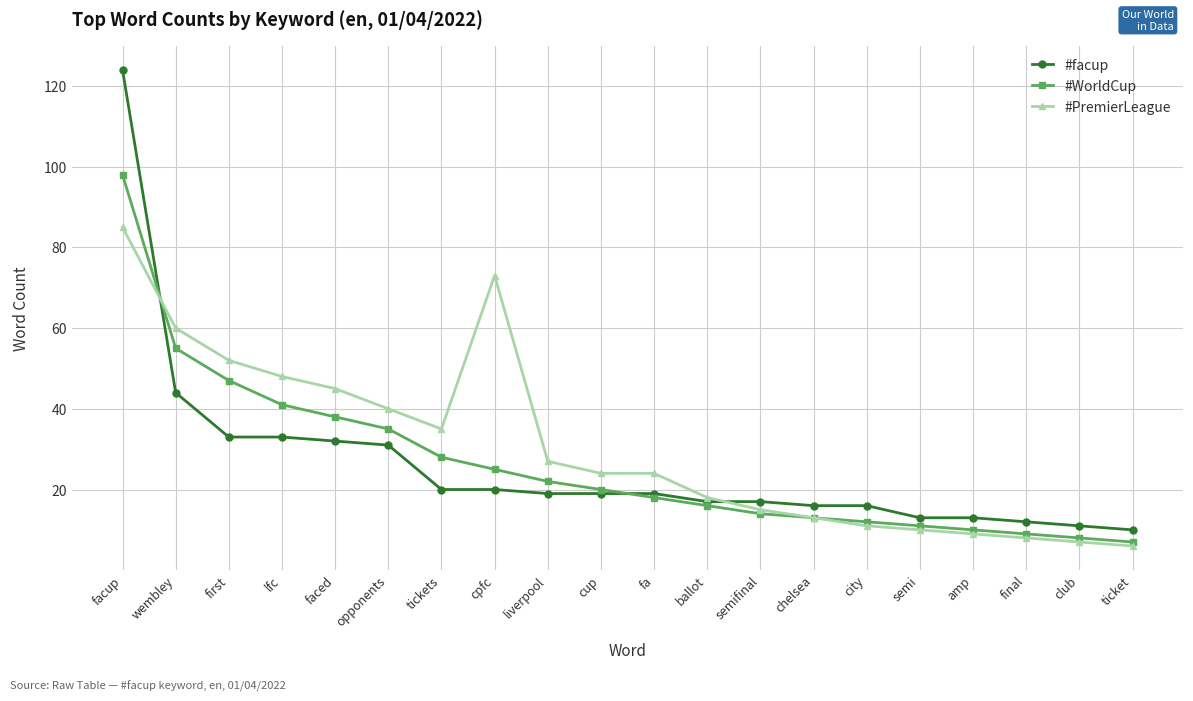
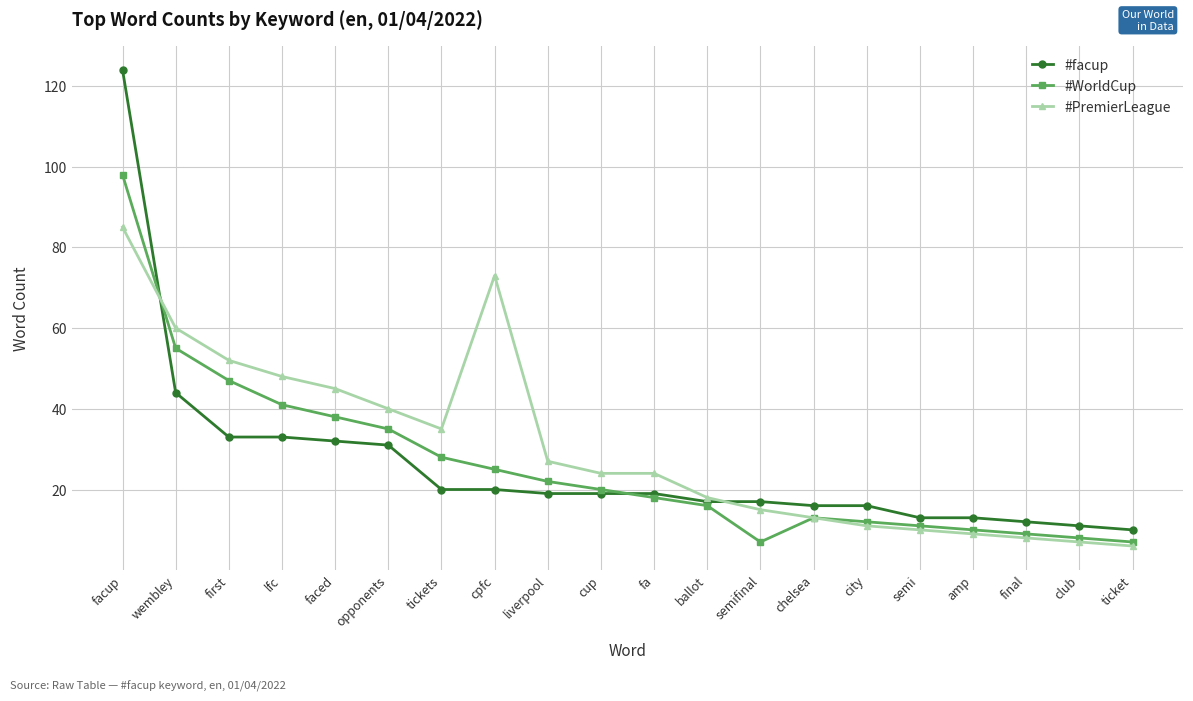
  {
    "#facup": {
      "facup": 124,
      "wembley": 44,
      "first": 33,
      "lfc": 33,
      "faced": 32,
      "opponents": 31,
      "tickets": 20,
      "cpfc": 20,
      "liverpool": 19,
      "cup": 19,
      "fa": 19,
      "ballot": 17,
      "semifinal": 17,
      "chelsea": 16,
      "city": 16,
      "semi": 13,
      "amp": 13,
      "final": 12,
      "club": 11,
      "ticket": 10
    },
    "#WorldCup": {
      "facup": 98,
      "wembley": 55,
      "first": 47,
      "lfc": 41,
      "faced": 38,
      "opponents": 35,
      "tickets": 28,
      "cpfc": 25,
      "liverpool": 22,
      "cup": 20,
      "fa": 18,
      "ballot": 16,
-     "semifinal": 14,
+     "semifinal": 7,
      "city": 12,
      "semi": 11,
      "amp": 10,
      "final": 9,
      "club": 8,
      "ticket": 7
    },
    "#PremierLeague": {
      "facup": 85,
      "wembley": 60,
      "first": 52,
      "lfc": 48,
      "faced": 45,
      "opponents": 40,
      "tickets": 35,
      "cpfc": 73,
      "liverpool": 27,
      "cup": 24,
      "fa": 24,
      "ballot": 18,
      "semifinal": 15,
      "city": 11,
      "semi": 10,
      "amp": 9,
      "final": 8,
      "club": 7,
      "ticket": 6
    }
  }
